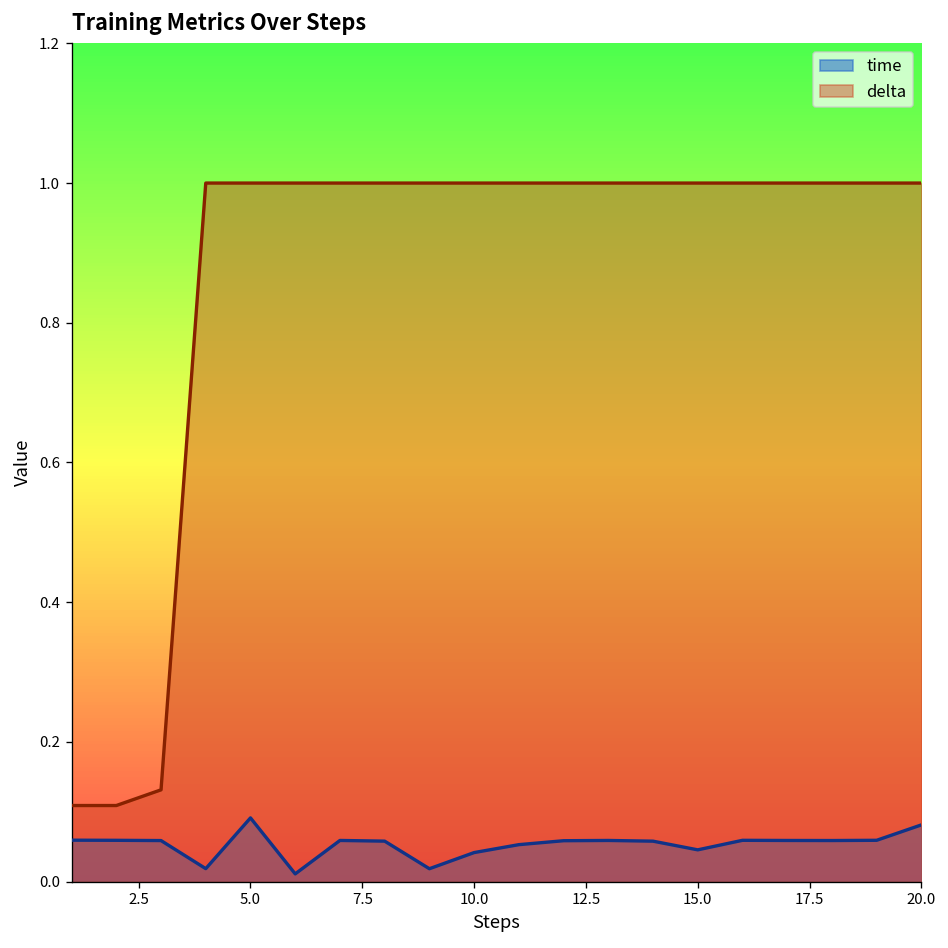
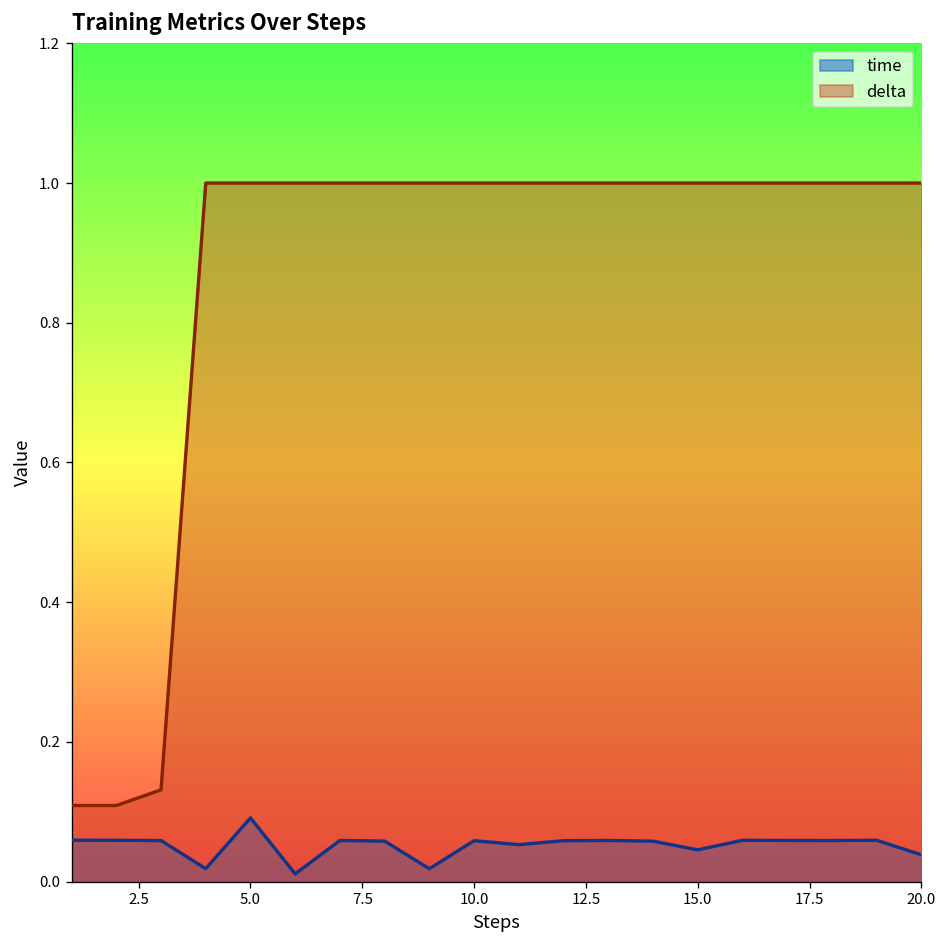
  {
    "time": {
      "5.0": 0.09,
-     "10.0": 0.04,
+     "10.0": 0.06,
      "15.0": 0.05,
-     "20.0": 0.08
+     "20.0": 0.04
    },
    "delta": {
      "5.0": 1.00,
      "10.0": 1.00,
      "15.0": 1.00,
      "20.0": 1.00
    }
  }
